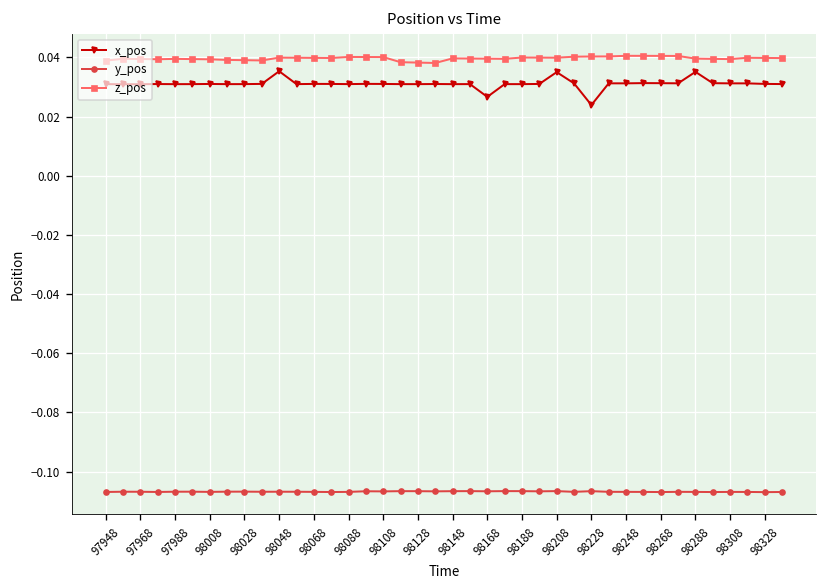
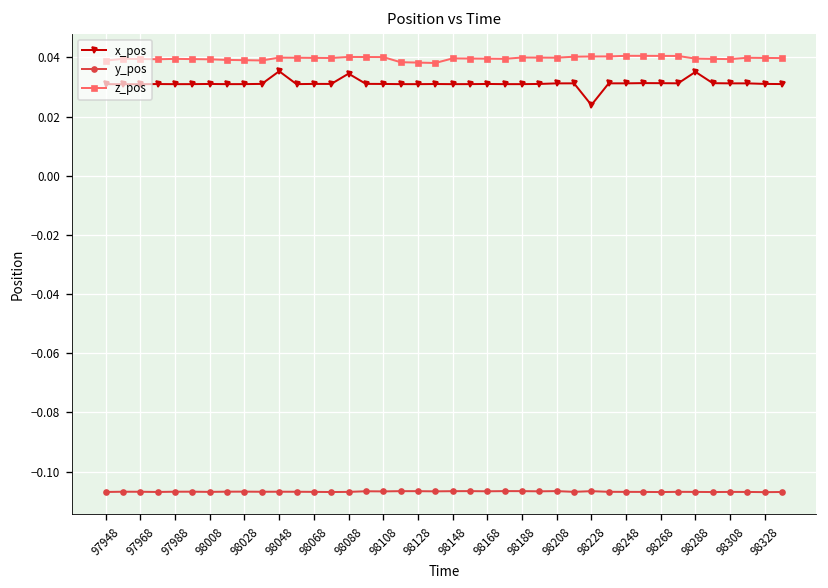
  {
    "x_pos": {
      "97988": 0.031,
      "98008": 0.031,
      "98028": 0.031,
      "98048": 0.035,
      "98068": 0.031,
-     "98088": 0.031,
+     "98088": 0.035,
      "98108": 0.031,
      "98128": 0.031,
      "98148": 0.031,
-     "98168": 0.027,
+     "98168": 0.031,
      "98188": 0.031,
-     "98208": 0.035,
+     "98208": 0.031,
      "98228": 0.024,
      "98248": 0.031,
      "98268": 0.031,
      "98288": 0.035,
      "98308": 0.031,
      "98328": 0.031
    }
  }
